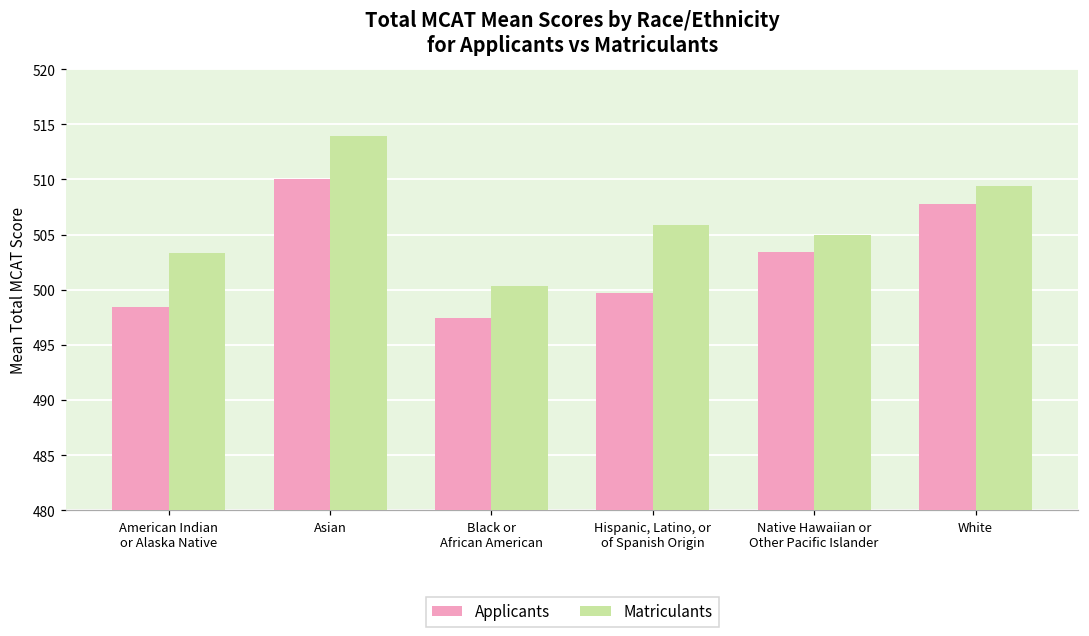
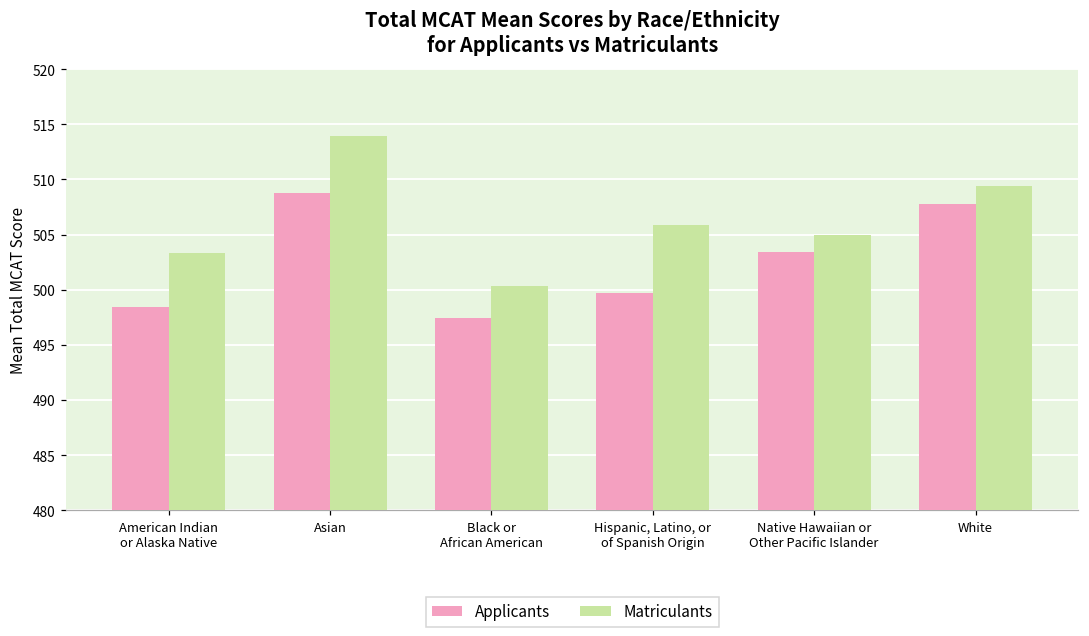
  {
    "Applicants": {
      "American Indian or Alaska Native": 498.4,
-     "Asian": 510.0,
+     "Asian": 508.8,
      "Black or African American": 497.4,
      "Hispanic, Latino, or of Spanish Origin": 499.7,
      "Native Hawaiian or Other Pacific Islander": 503.4,
      "White": 507.8
    },
    "Matriculants": {
      "American Indian or Alaska Native": 503.3,
      "Asian": 513.9,
      "Black or African American": 500.3,
      "Hispanic, Latino, or of Spanish Origin": 505.9,
      "Native Hawaiian or Other Pacific Islander": 505.0,
      "White": 509.4
    }
  }
